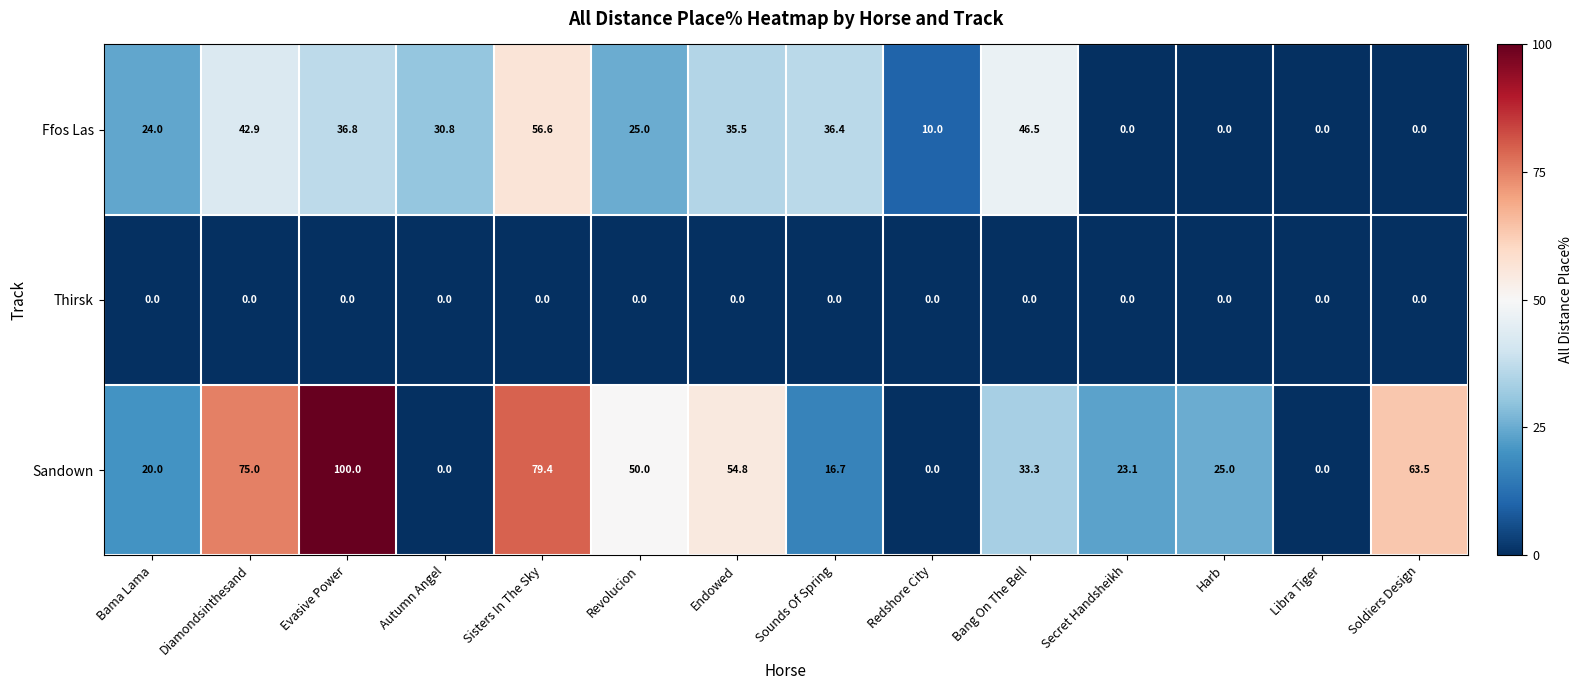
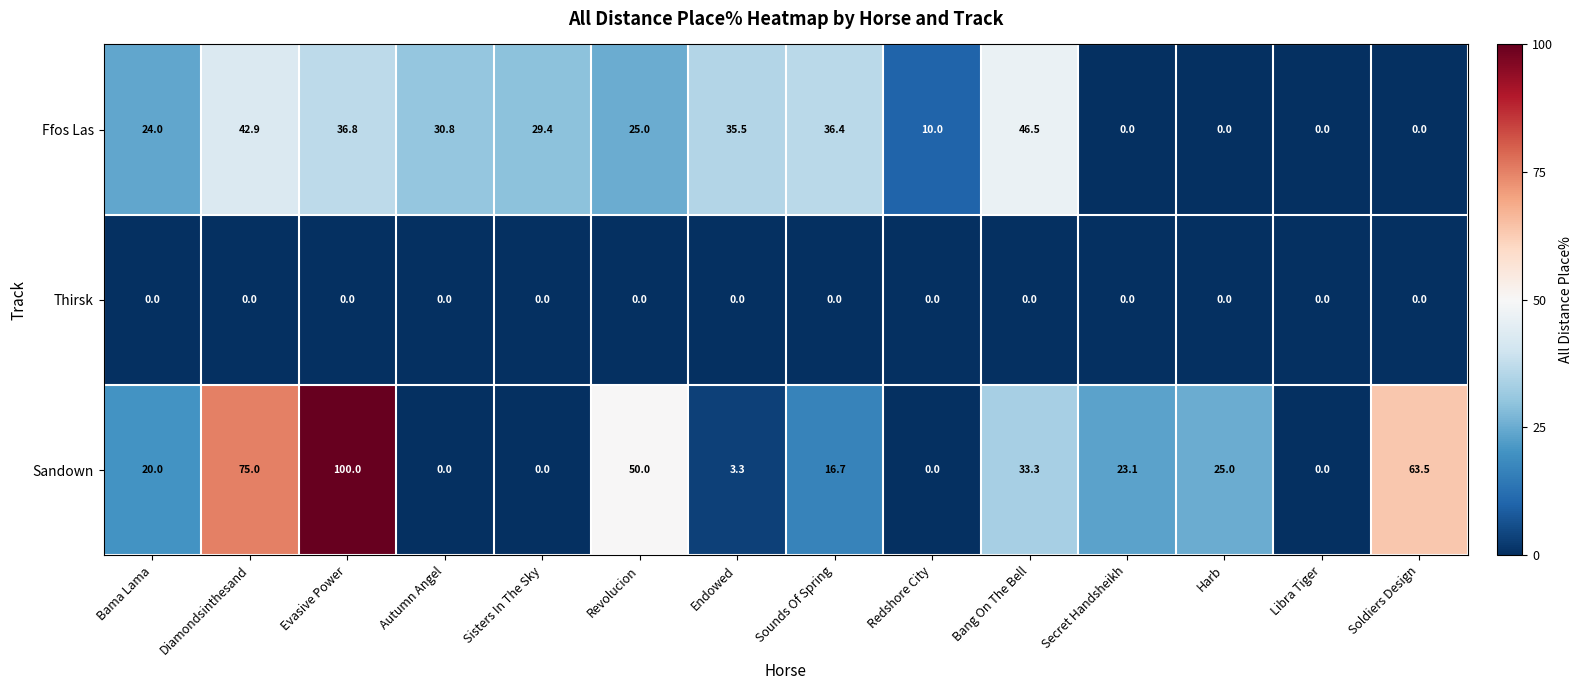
  {
    "Ffos Las": {
      "Bama Lama": 24.0,
      "Diamondsinthesand": 42.9,
      "Evasive Power": 36.8,
      "Autumn Angel": 30.8,
-     "Sisters In The Sky": 56.6,
+     "Sisters In The Sky": 29.4,
      "Revolucion": 25.0,
      "Endowed": 35.5,
      "Sounds Of Spring": 36.4,
      "Redshore City": 10.0,
      "Bang On The Bell": 46.5,
      "Secret Handsheikh": 0.0,
      "Harb": 0.0,
      "Libra Tiger": 0.0,
      "Soldiers Design": 0.0
    },
    "Thirsk": {
      "Bama Lama": 0.0,
      "Diamondsinthesand": 0.0,
      "Evasive Power": 0.0,
      "Autumn Angel": 0.0,
      "Sisters In The Sky": 0.0,
      "Revolucion": 0.0,
      "Endowed": 0.0,
      "Sounds Of Spring": 0.0,
      "Redshore City": 0.0,
      "Bang On The Bell": 0.0,
      "Secret Handsheikh": 0.0,
      "Harb": 0.0,
      "Libra Tiger": 0.0,
      "Soldiers Design": 0.0
    },
    "Sandown": {
      "Bama Lama": 20.0,
      "Diamondsinthesand": 75.0,
      "Evasive Power": 100.0,
      "Autumn Angel": 0.0,
-     "Sisters In The Sky": 79.4,
+     "Sisters In The Sky": 0.0,
      "Revolucion": 50.0,
-     "Endowed": 54.8,
+     "Endowed": 3.3,
      "Sounds Of Spring": 16.7,
      "Redshore City": 0.0,
      "Bang On The Bell": 33.3,
      "Secret Handsheikh": 23.1,
      "Harb": 25.0,
      "Libra Tiger": 0.0,
      "Soldiers Design": 63.5
    }
  }
